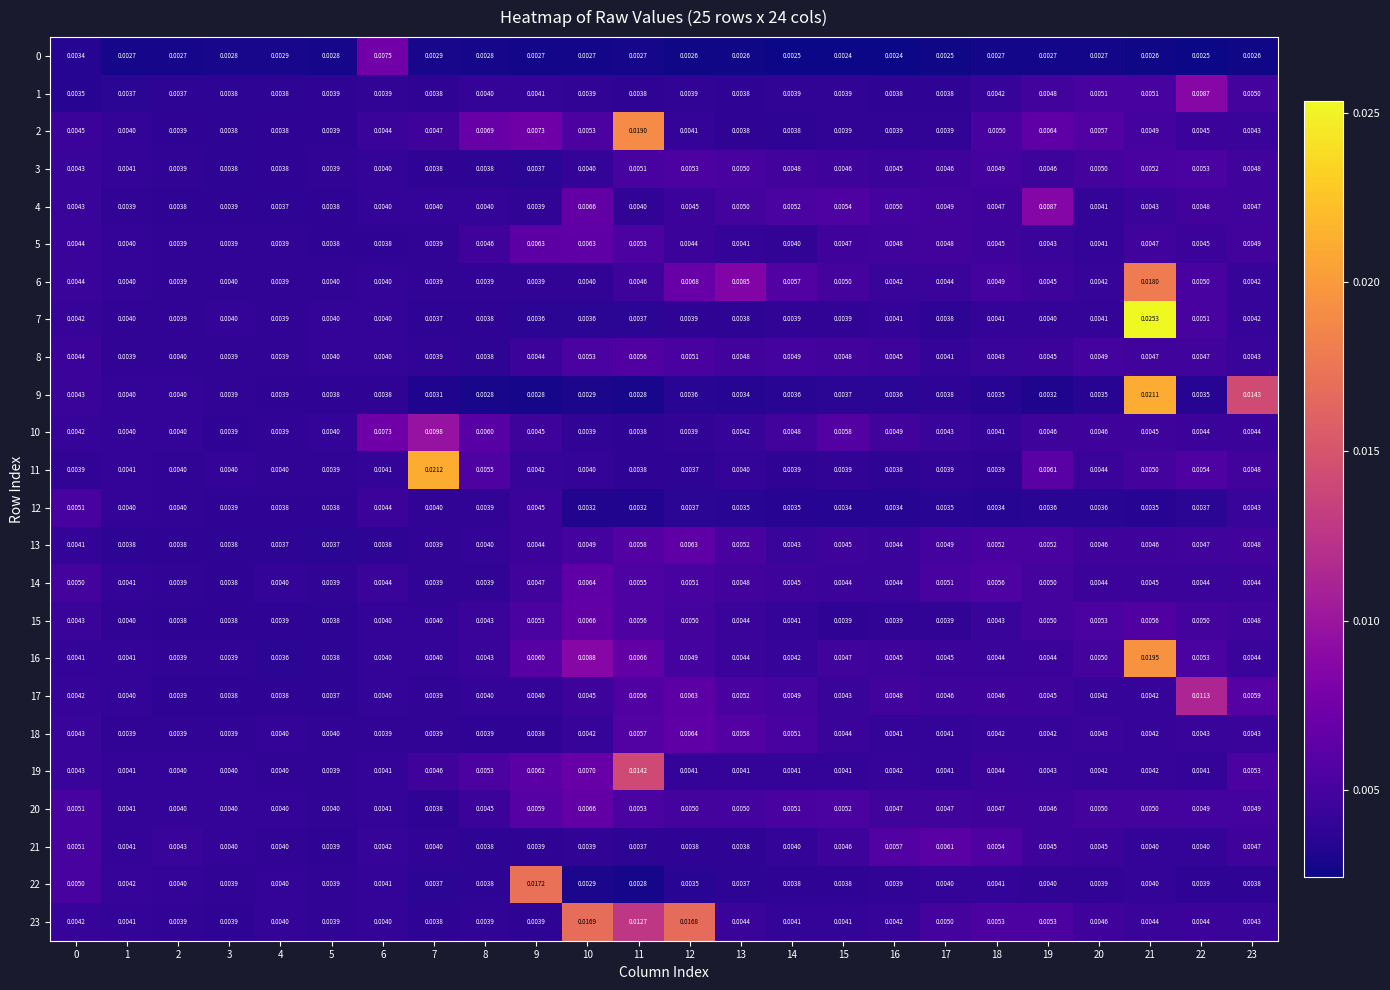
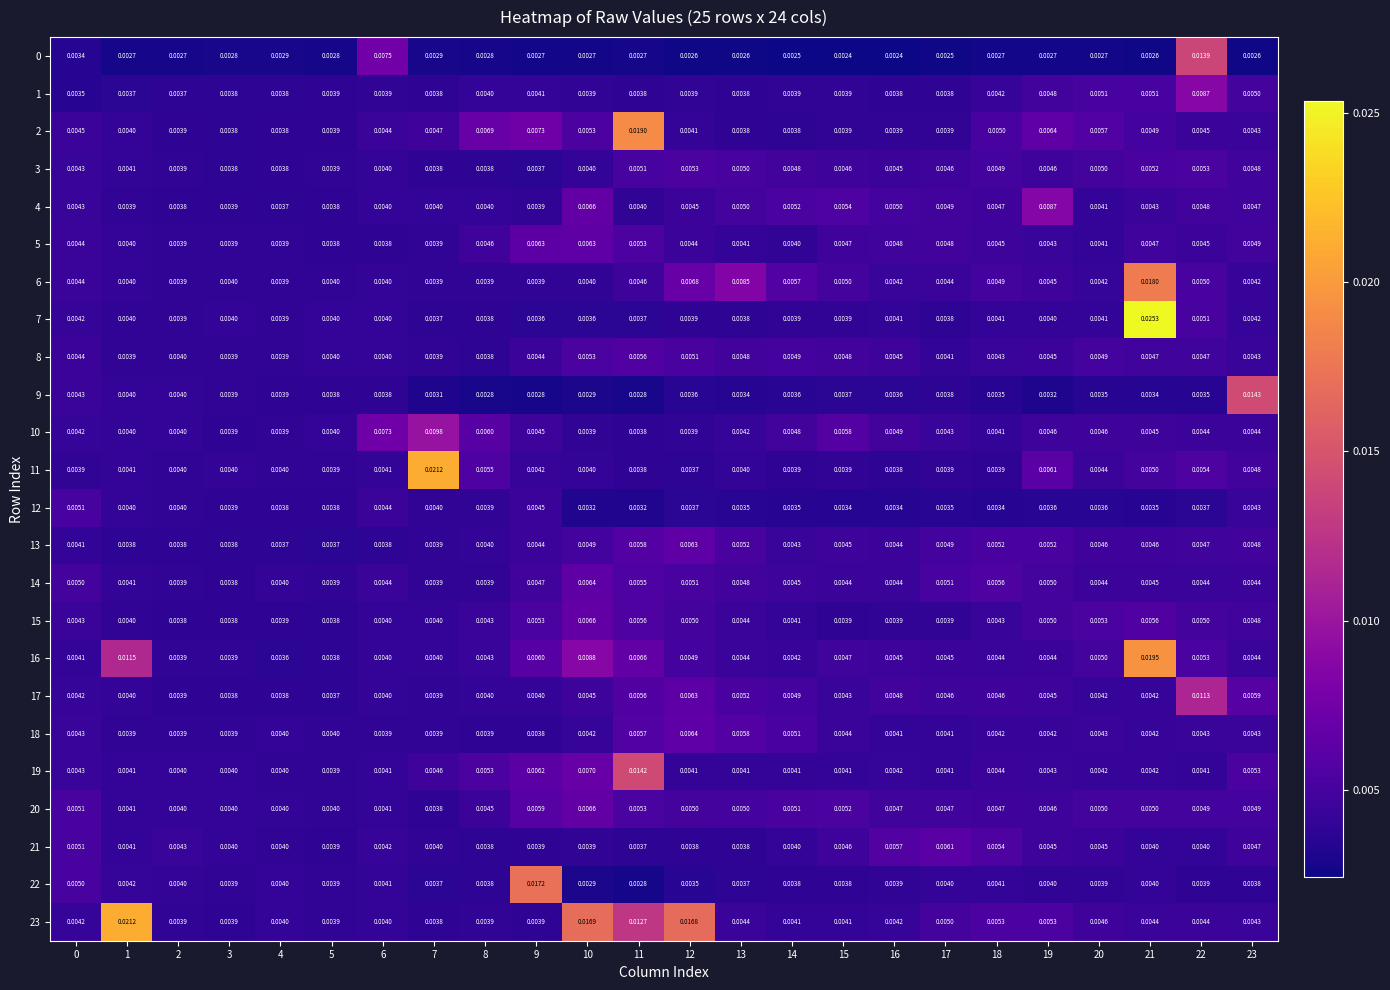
  {
    "0": {
      "0": 0.0034,
      "1": 0.0027,
      "2": 0.0027,
      "3": 0.0028,
      "4": 0.0029,
      "5": 0.0028,
      "6": 0.0075,
      "7": 0.0029,
      "8": 0.0028,
      "9": 0.0027,
      "10": 0.0027,
      "11": 0.0027,
      "12": 0.0026,
      "13": 0.0026,
      "14": 0.0025,
      "15": 0.0024,
      "16": 0.0024,
      "17": 0.0025,
      "18": 0.0027,
      "19": 0.0027,
      "20": 0.0027,
      "21": 0.0026,
-     "22": 0.0025,
+     "22": 0.0139,
      "23": 0.0026
    },
    "9": {
      "0": 0.0043,
      "1": 0.0040,
      "2": 0.0040,
      "3": 0.0039,
      "4": 0.0039,
      "5": 0.0038,
      "6": 0.0038,
      "7": 0.0031,
      "8": 0.0028,
      "9": 0.0028,
      "10": 0.0029,
      "11": 0.0028,
      "12": 0.0036,
      "13": 0.0034,
      "14": 0.0036,
      "15": 0.0037,
      "16": 0.0036,
      "17": 0.0038,
      "18": 0.0035,
      "19": 0.0032,
      "20": 0.0035,
-     "21": 0.0211,
+     "21": 0.0034,
      "22": 0.0035,
      "23": 0.0143
    },
    "16": {
      "0": 0.0041,
-     "1": 0.0041,
+     "1": 0.0115,
      "2": 0.0039,
      "3": 0.0039,
      "4": 0.0036,
      "5": 0.0038,
      "6": 0.0040,
      "7": 0.0040,
      "8": 0.0043,
      "9": 0.0060,
      "10": 0.0088,
      "11": 0.0066,
      "12": 0.0049,
      "13": 0.0044,
      "14": 0.0042,
      "15": 0.0047,
      "16": 0.0045,
      "17": 0.0045,
      "18": 0.0044,
      "19": 0.0044,
      "20": 0.0050,
      "21": 0.0195,
      "22": 0.0053,
      "23": 0.0044
    },
    "23": {
      "0": 0.0042,
-     "1": 0.0041,
+     "1": 0.0212,
      "2": 0.0039,
      "3": 0.0039,
      "4": 0.0040,
      "5": 0.0039,
      "6": 0.0040,
      "7": 0.0038,
      "8": 0.0039,
      "9": 0.0039,
      "10": 0.0169,
      "11": 0.0127,
      "12": 0.0168,
      "13": 0.0044,
      "14": 0.0041,
      "15": 0.0041,
      "16": 0.0042,
      "17": 0.0050,
      "18": 0.0053,
      "19": 0.0053,
      "20": 0.0046,
      "21": 0.0044,
      "22": 0.0044,
      "23": 0.0043
    }
  }
